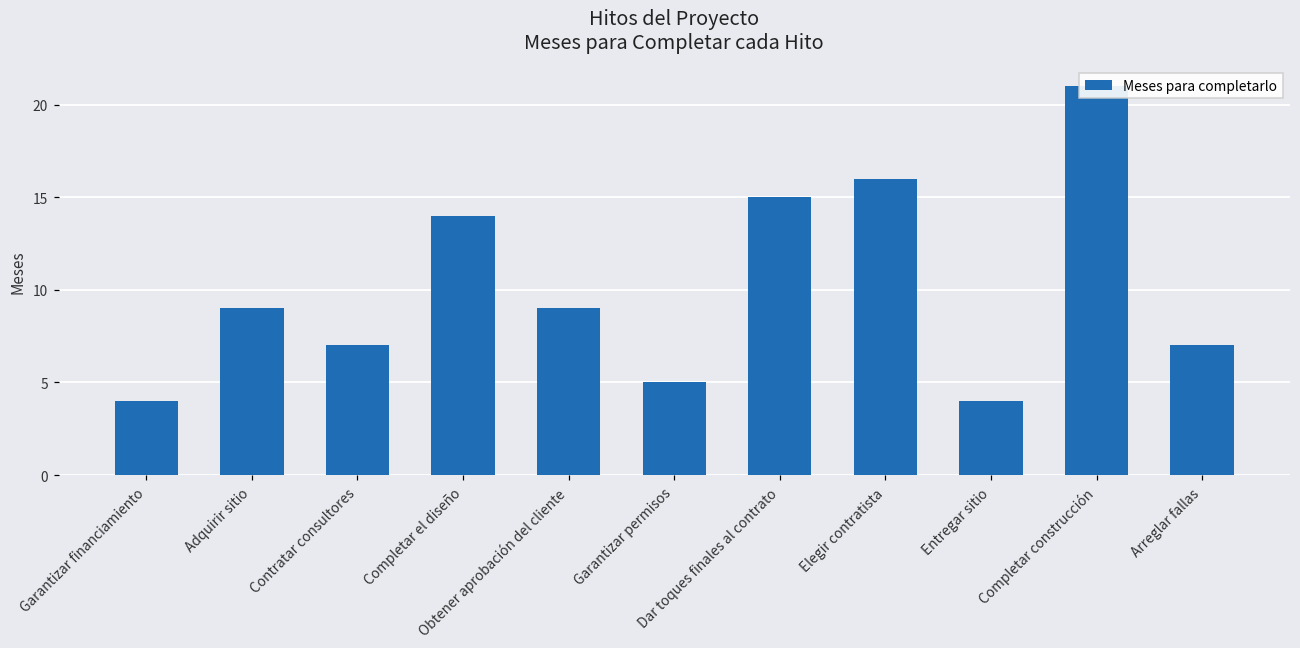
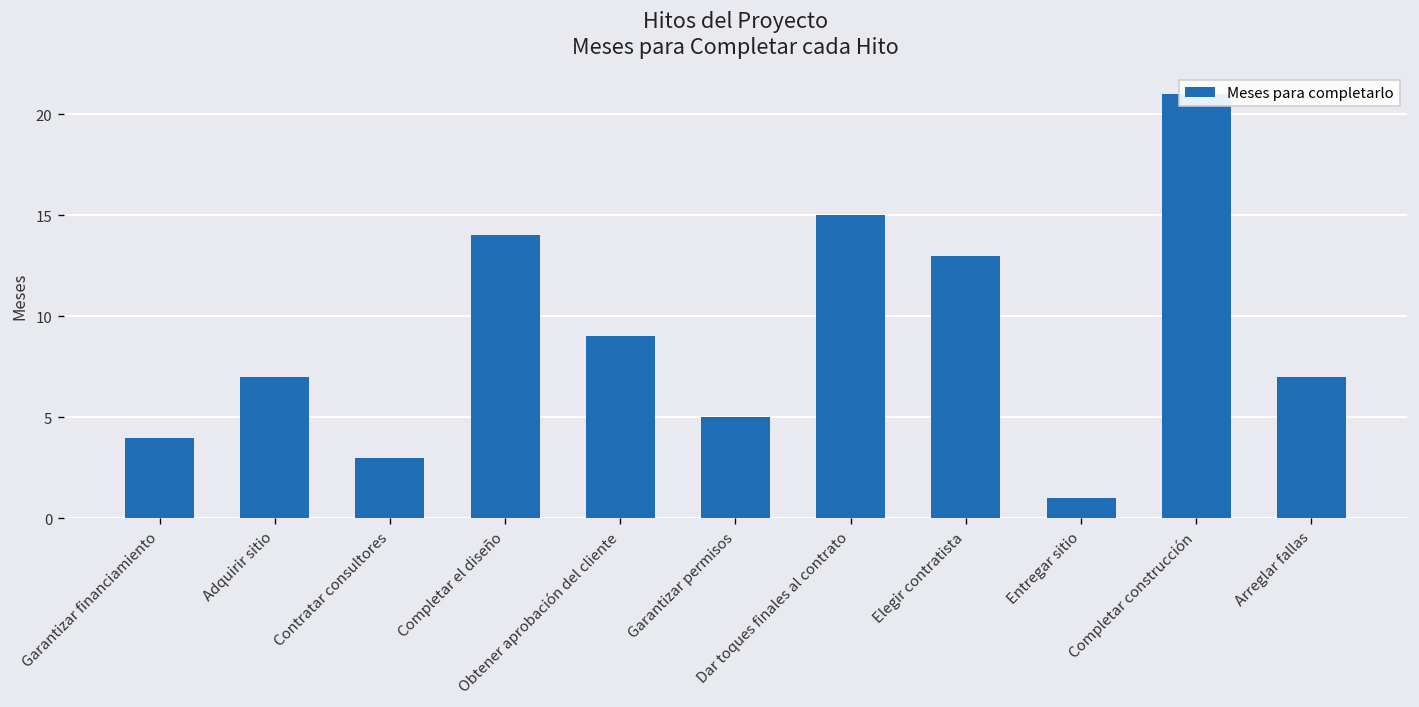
  {
    "Garantizar financiamiento": 4,
-   "Adquirir sitio": 9,
-   "Contratar consultores": 7,
+   "Adquirir sitio": 7,
+   "Contratar consultores": 3,
    "Completar el diseño": 14,
    "Obtener aprobación del cliente": 9,
    "Garantizar permisos": 5,
    "Dar toques finales al contrato": 15,
-   "Elegir contratista": 16,
-   "Entregar sitio": 4,
+   "Elegir contratista": 13,
+   "Entregar sitio": 1,
    "Arreglar fallas": 7
  }
